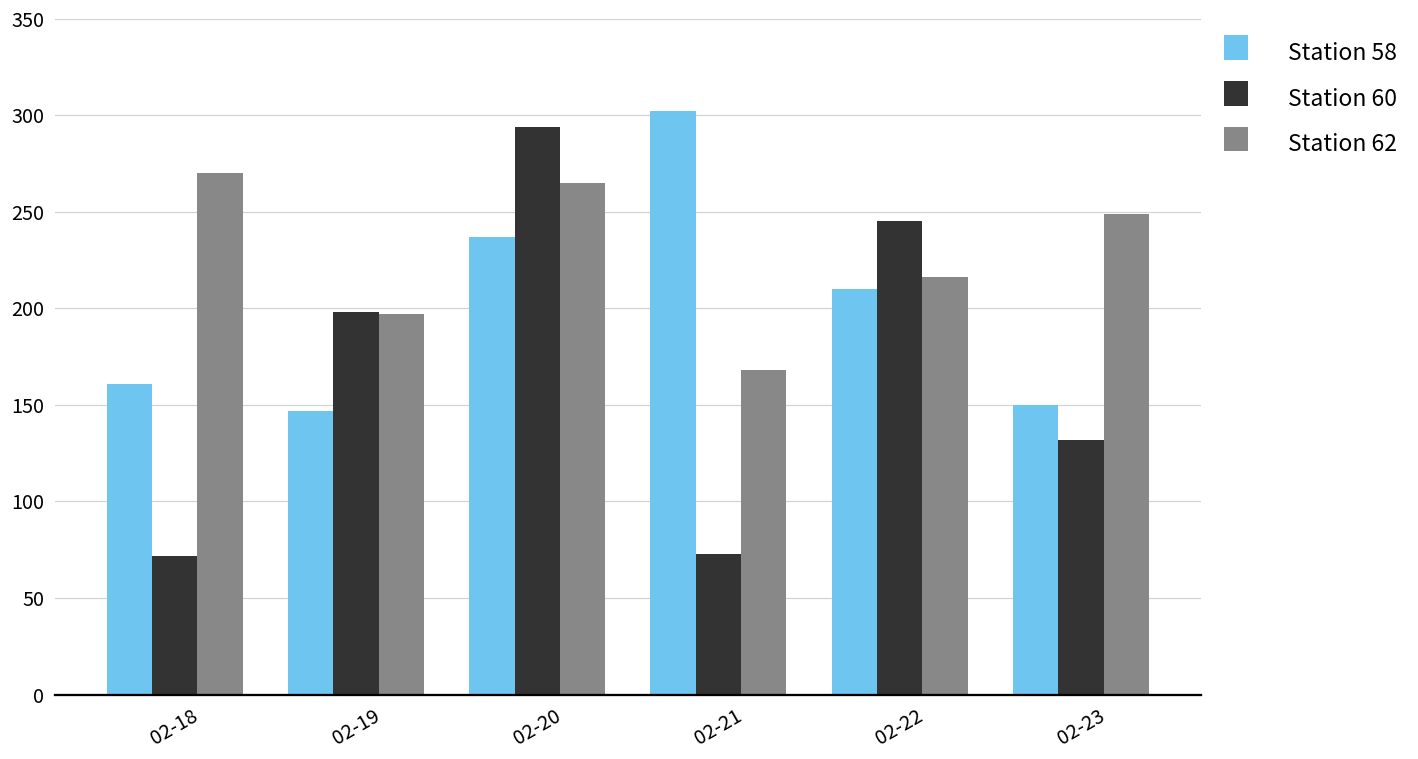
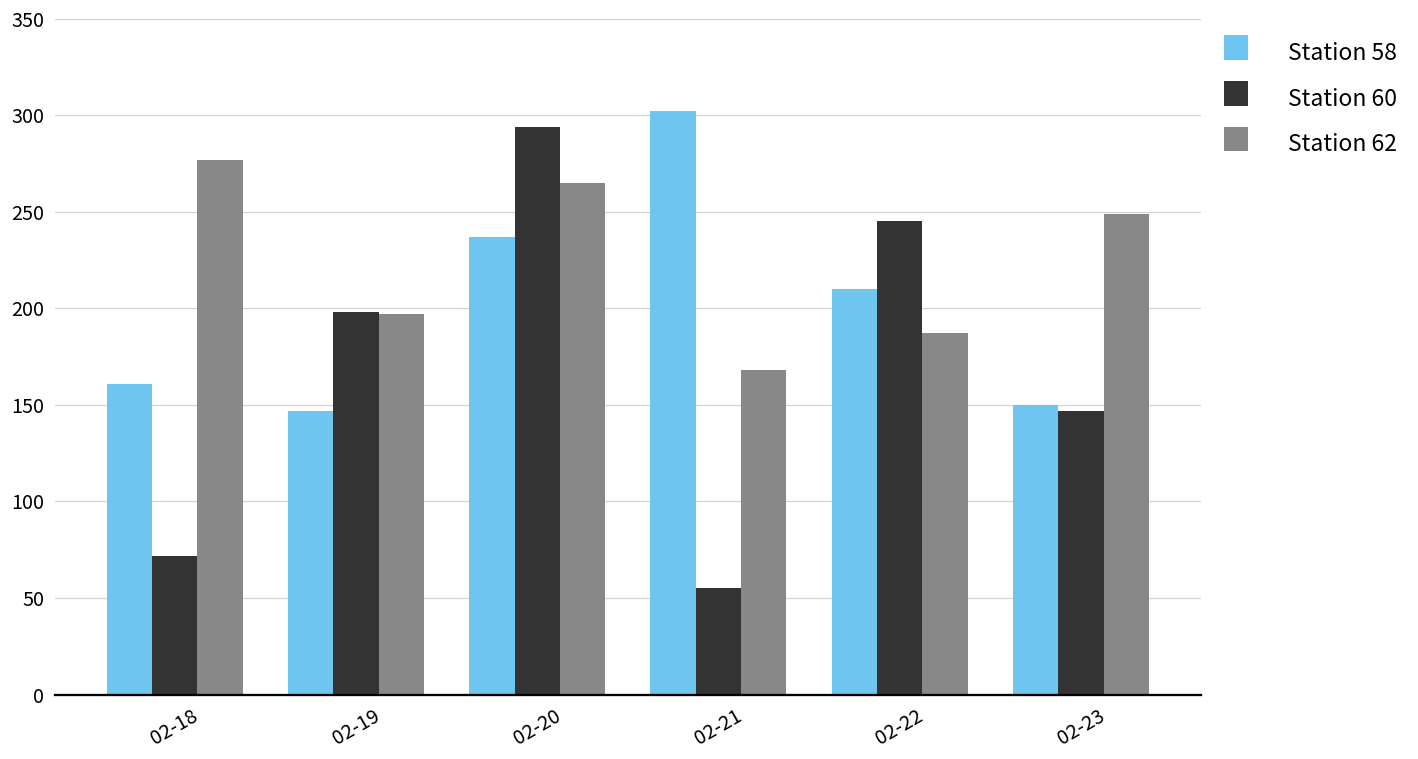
  {
    "Station 58": {
      "02-18": 161,
      "02-19": 147,
      "02-20": 237,
      "02-21": 302,
      "02-22": 210,
      "02-23": 150
    },
    "Station 60": {
      "02-18": 72,
      "02-19": 198,
      "02-20": 294,
-     "02-21": 73,
+     "02-21": 55,
      "02-22": 245,
-     "02-23": 132
+     "02-23": 147
    },
    "Station 62": {
-     "02-18": 270,
+     "02-18": 277,
      "02-19": 197,
      "02-20": 265,
      "02-21": 168,
-     "02-22": 216,
+     "02-22": 187,
      "02-23": 249
    }
  }
